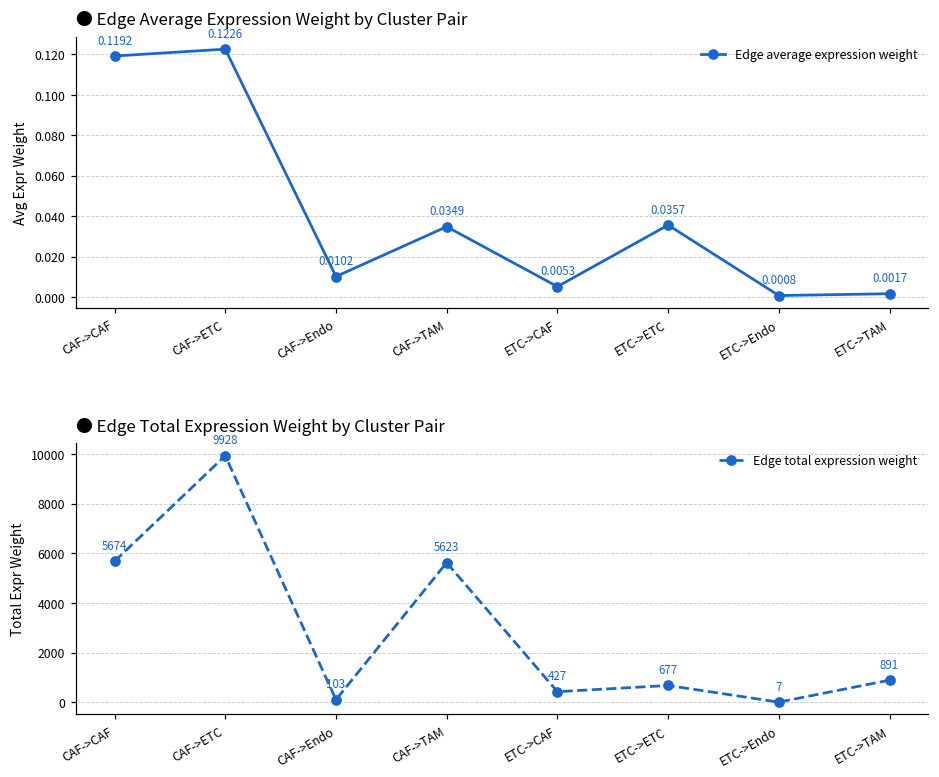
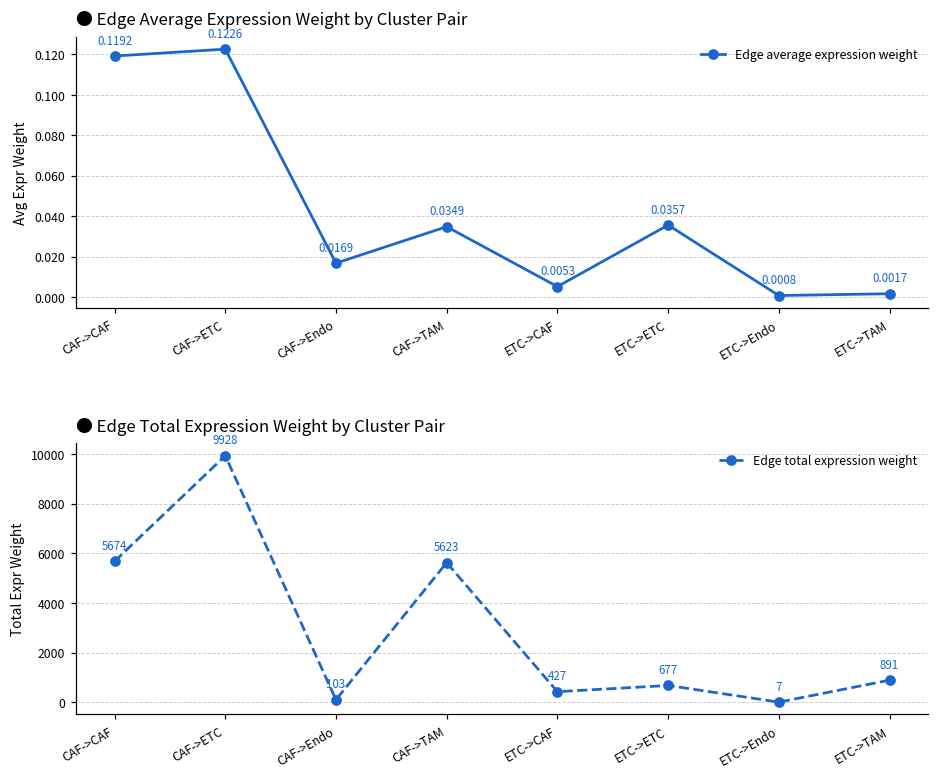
  {
    "● Edge Average Expression Weight by Cluster Pair": {
      "CAF->CAF": 0.1192,
      "CAF->ETC": 0.1226,
-     "CAF->Endo": 0.0102,
+     "CAF->Endo": 0.0169,
      "CAF->TAM": 0.0349,
      "ETC->CAF": 0.0053,
      "ETC->ETC": 0.0357,
      "ETC->Endo": 0.0008,
      "ETC->TAM": 0.0017
    },
    "● Edge Total Expression Weight by Cluster Pair": {
      "CAF->CAF": 5674,
      "CAF->ETC": 9928,
      "CAF->Endo": 103,
      "CAF->TAM": 5623,
      "ETC->CAF": 427,
      "ETC->ETC": 677,
      "ETC->Endo": 7,
      "ETC->TAM": 891
    }
  }
